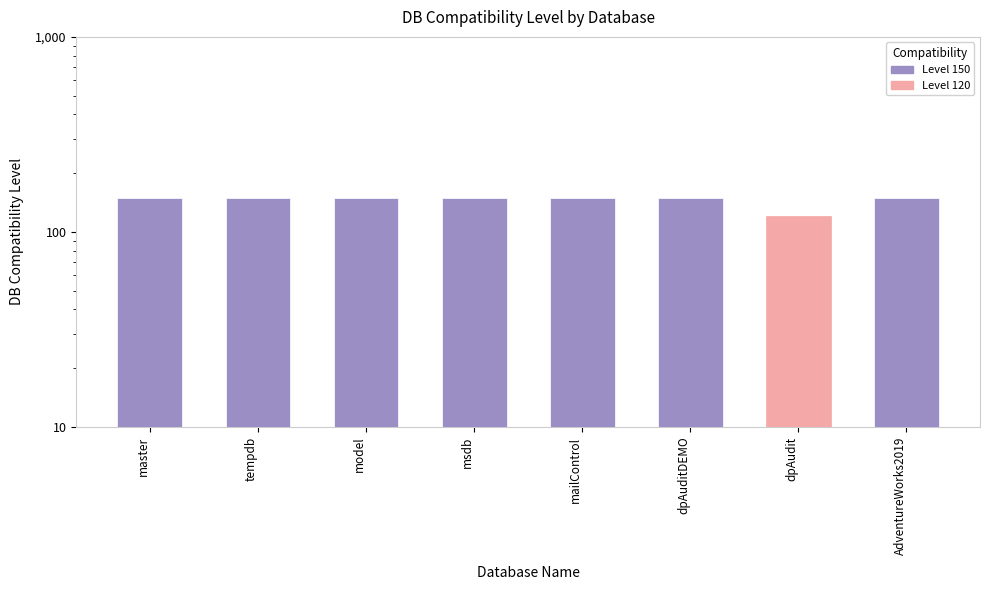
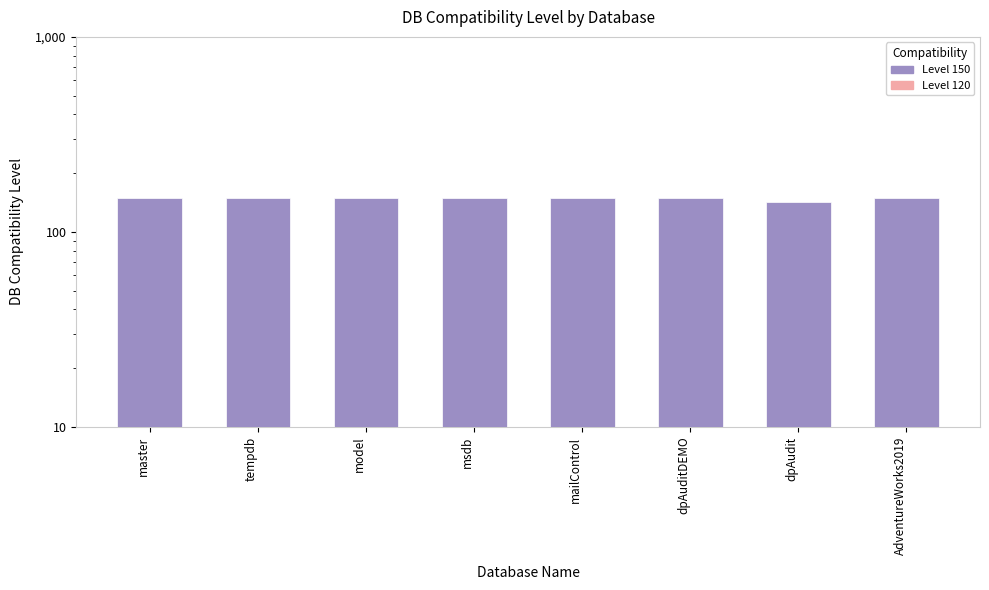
  {
    "master": 150,
    "tempdb": 150,
    "model": 150,
    "msdb": 150,
    "mailControl": 150,
    "dpAuditDEMO": 150,
-   "dpAudit": 120,
+   "dpAudit": 140,
    "AdventureWorks2019": 150
  }
